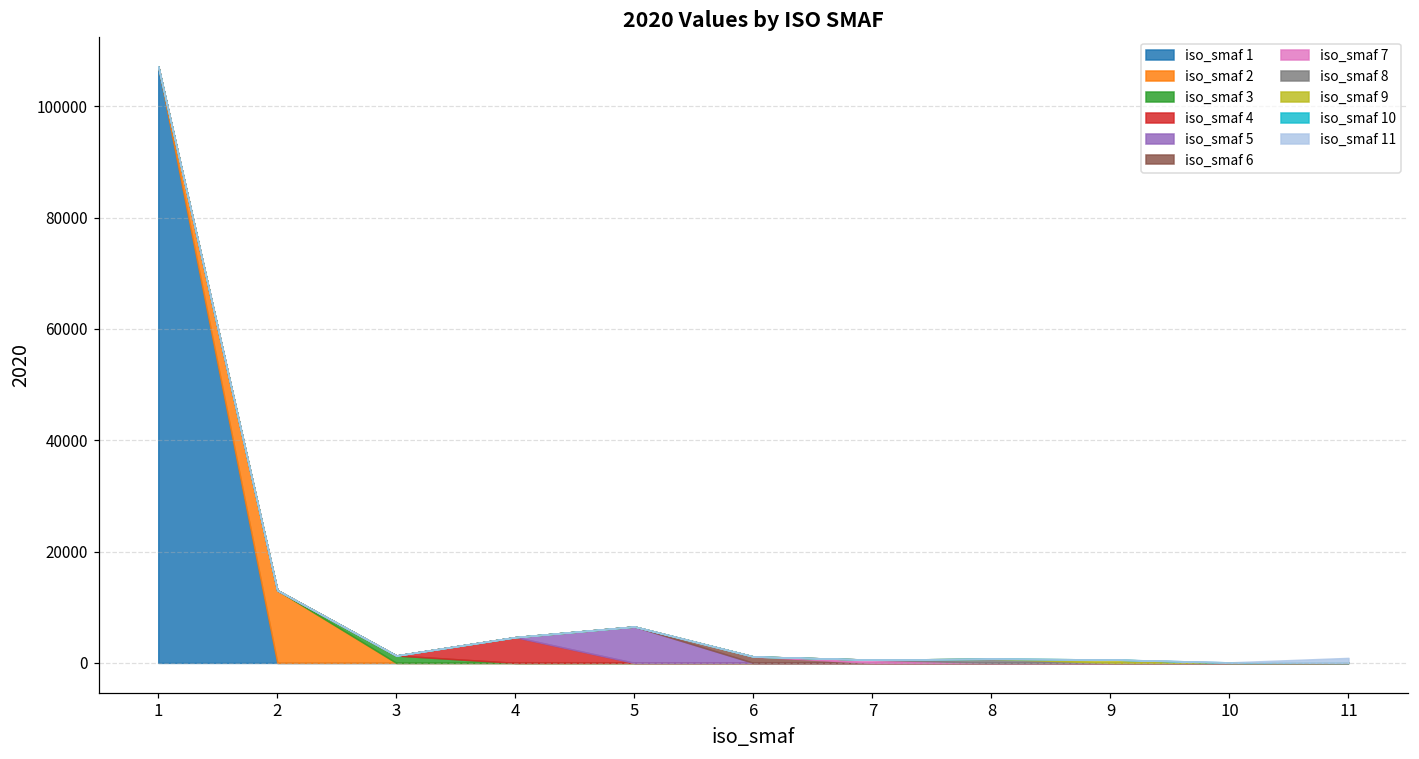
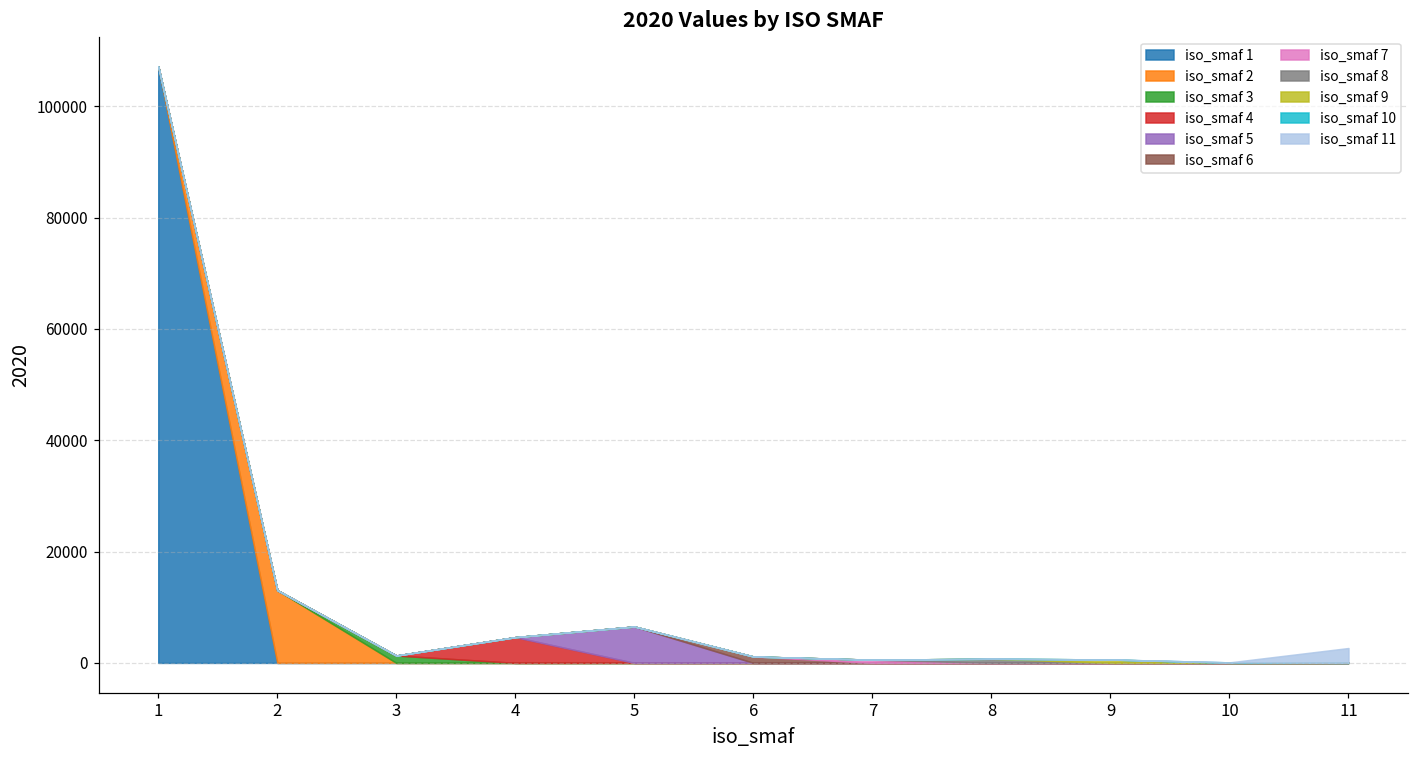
  {
    "iso_smaf 1": {
      "2": 0
    },
    "iso_smaf 11": {
-     "11": 1000
+     "11": 3000
    }
  }
